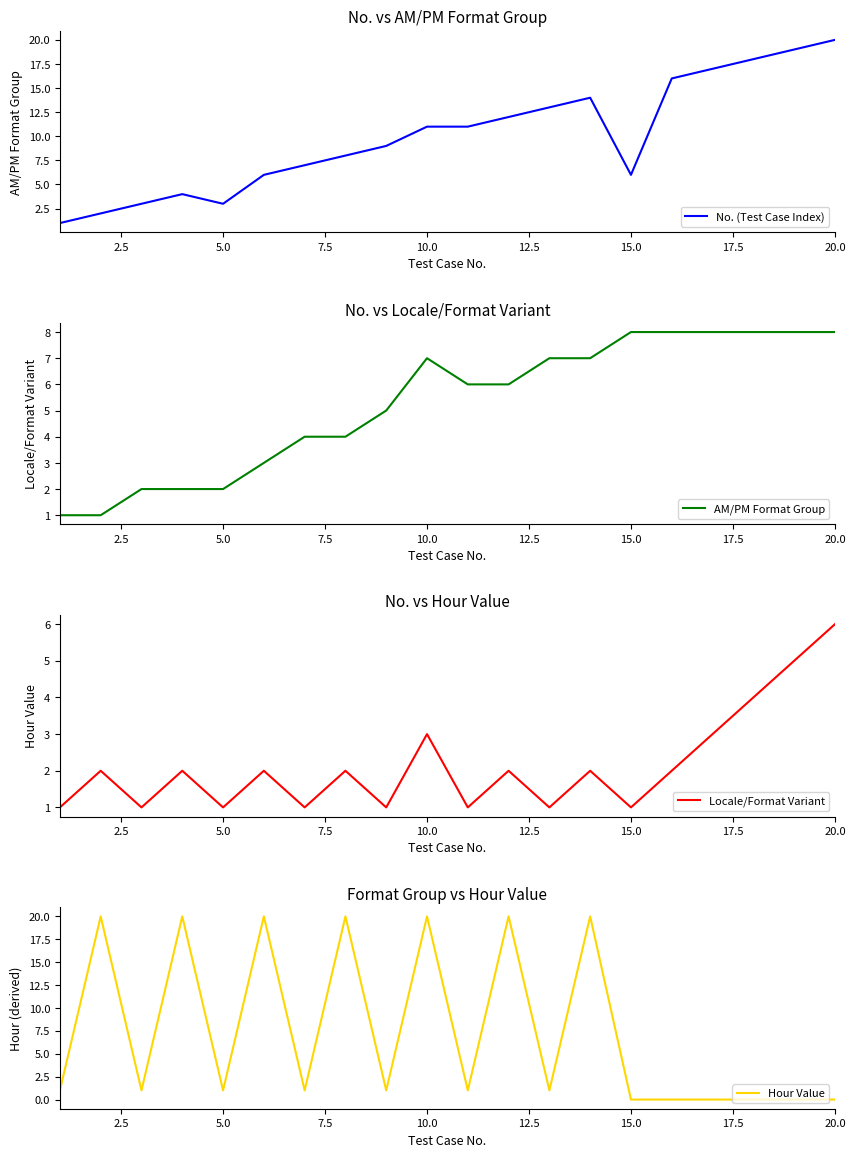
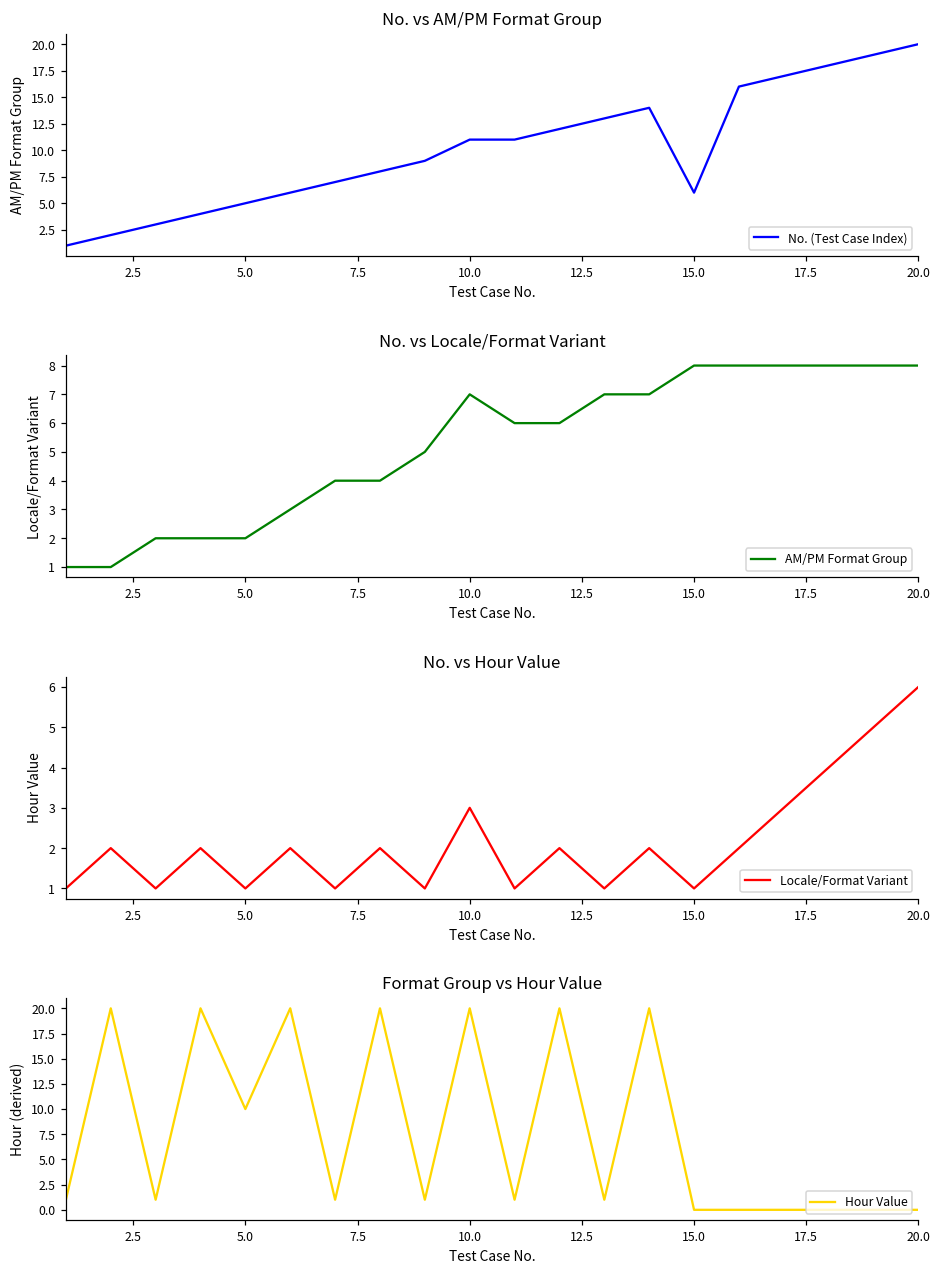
  {
    "No. vs AM/PM Format Group": {
-     "5.0": 3,
+     "5.0": 5,
      "10.0": 11,
      "15.0": 6,
      "20.0": 20
    },
    "No. vs Locale/Format Variant": {
      "5.0": 2.0,
      "10.0": 7.0,
      "15.0": 8.0,
      "20.0": 8.0
    },
    "No. vs Hour Value": {
      "5.0": 1.0,
      "10.0": 3.0,
      "15.0": 1.0,
      "20.0": 6.0
    },
    "Format Group vs Hour Value": {
-     "5.0": 1,
+     "5.0": 10,
      "10.0": 20,
      "15.0": 0,
      "20.0": 0
    }
  }
